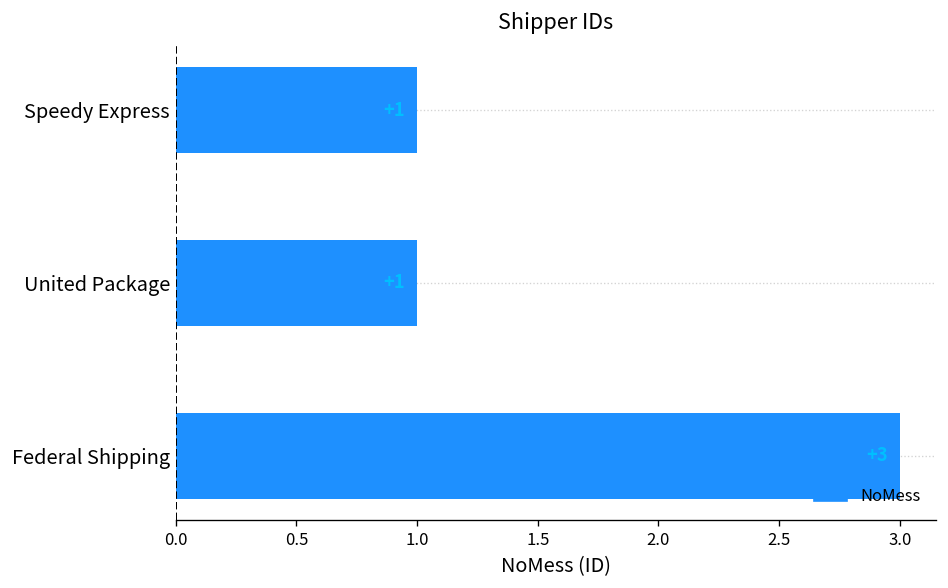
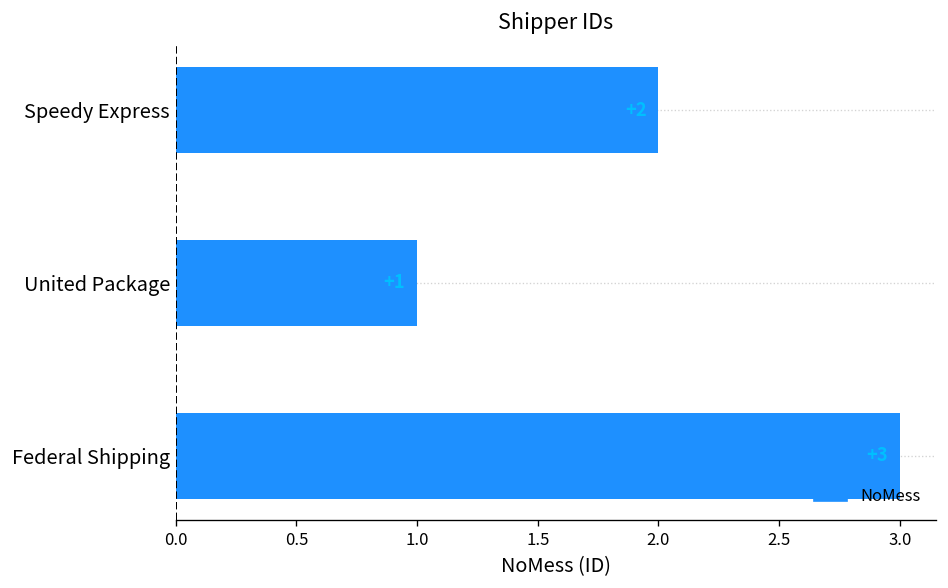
  {
-   "Speedy Express": 1,
+   "Speedy Express": 2,
    "United Package": 1,
    "Federal Shipping": 3
  }
